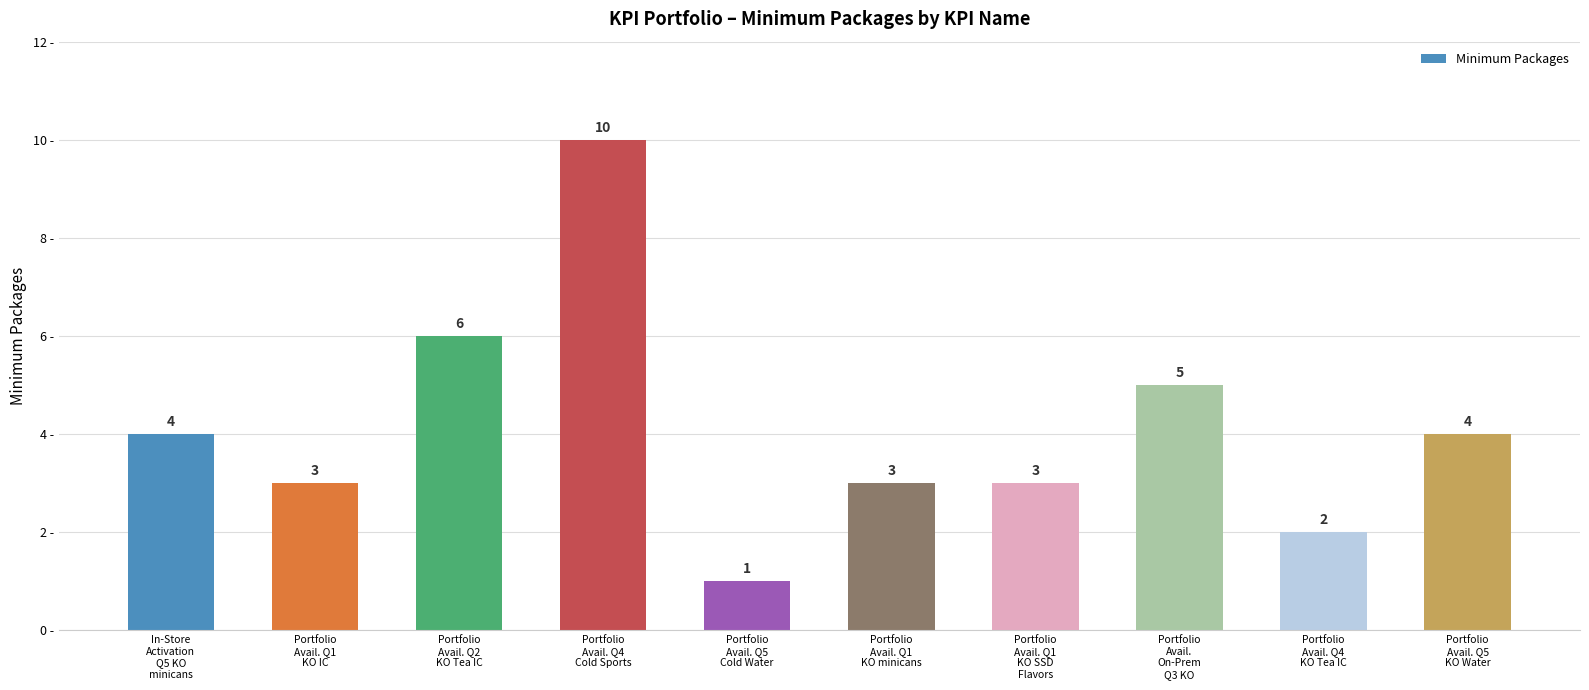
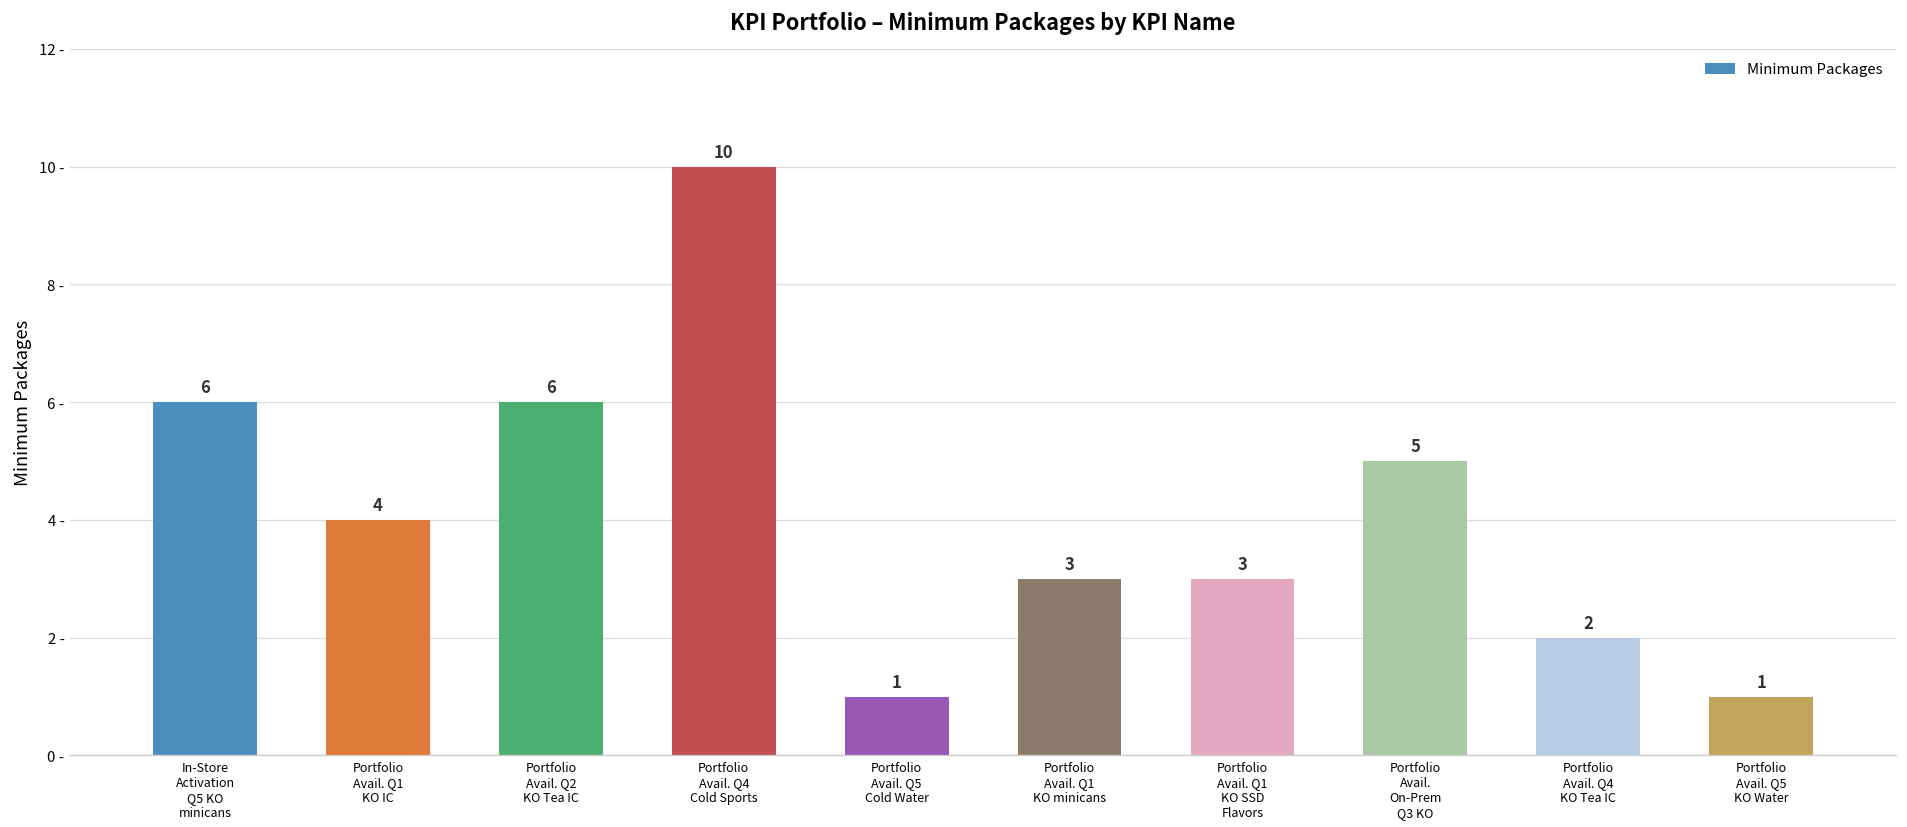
  {
-   "In-Store Activation Q5 KO minicans": 4,
-   "Portfolio Avail. Q1 KO IC": 3,
+   "In-Store Activation Q5 KO minicans": 6,
+   "Portfolio Avail. Q1 KO IC": 4,
    "Portfolio Avail. Q2 KO Tea IC": 6,
    "Portfolio Avail. Q4 Cold Sports": 10,
    "Portfolio Avail. Q5 Cold Water": 1,
    "Portfolio Avail. Q1 KO minicans": 3,
    "Portfolio Avail. Q1 KO SSD Flavors": 3,
    "Portfolio Avail. On-Prem Q3 KO": 5,
    "Portfolio Avail. Q4 KO Tea IC": 2,
-   "Portfolio Avail. Q5 KO Water": 4
+   "Portfolio Avail. Q5 KO Water": 1
  }
